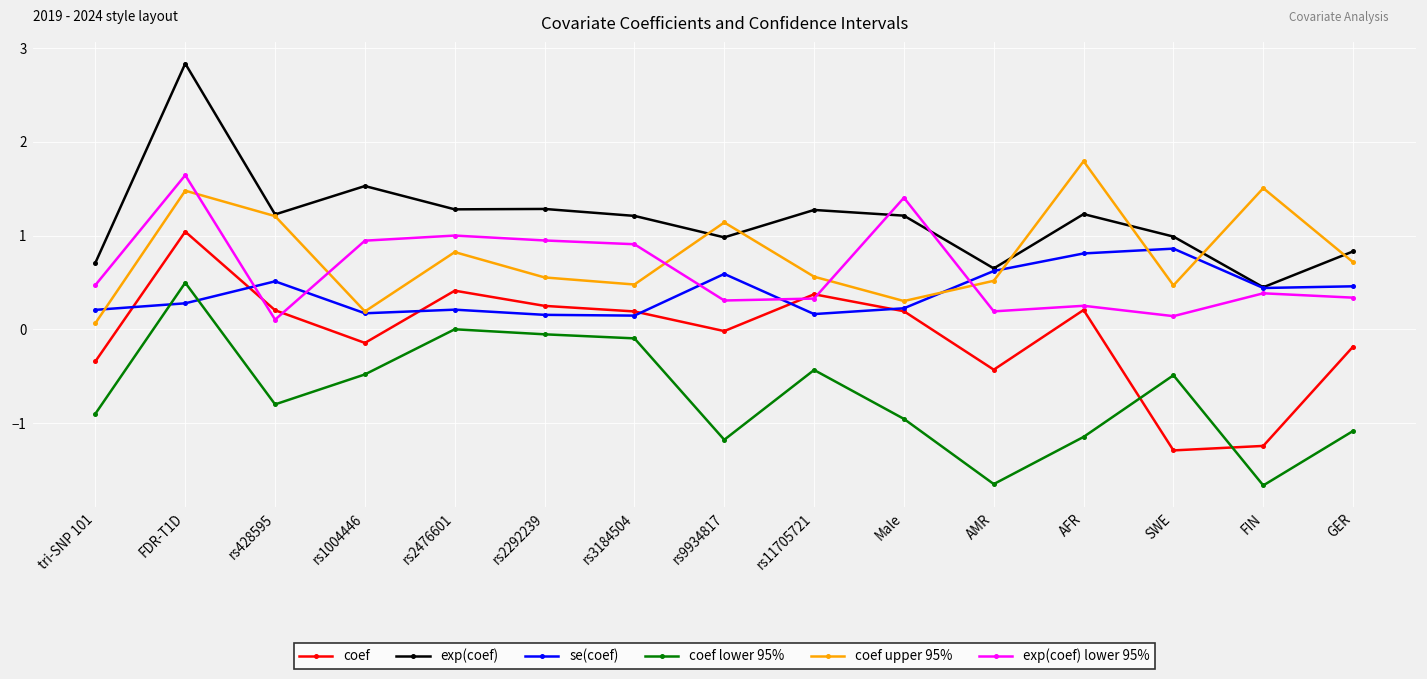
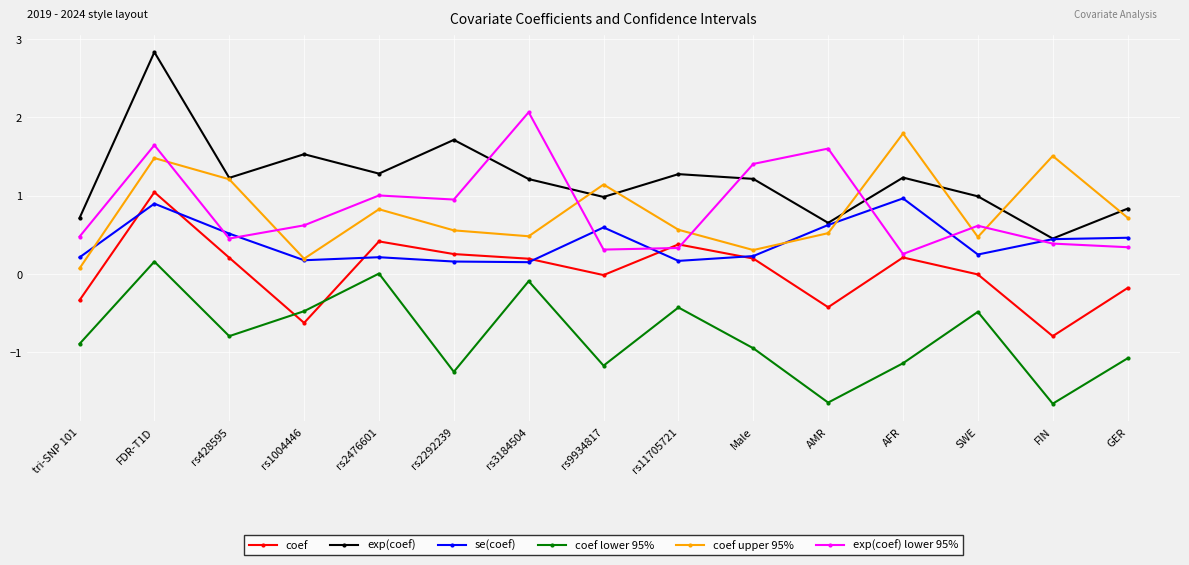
  {
    "coef": {
      "tri-SNP 101": -0.3,
      "FDR-T1D": 1.0,
      "rs428595": 0.2,
-     "rs1004446": -0.1,
+     "rs1004446": -0.6,
      "rs2476601": 0.4,
      "rs2292239": 0.3,
      "rs3184504": 0.2,
      "rs9934817": 0.0,
      "rs11705721": 0.4,
      "AMR": -0.4,
      "AFR": 0.2,
-     "SWE": -1.3,
-     "FIN": -1.2,
+     "SWE": 0.0,
+     "FIN": -0.8,
      "GER": -0.2
    },
    "exp(coef)": {
      "tri-SNP 101": 0.7,
      "FDR-T1D": 2.8,
      "rs1004446": 1.5,
      "rs2476601": 1.3,
-     "rs2292239": 1.3,
+     "rs2292239": 1.7,
      "rs3184504": 1.2,
      "rs9934817": 1.0,
      "rs11705721": 1.3,
      "Male": 1.2,
      "AFR": 1.2,
      "SWE": 1.0,
      "GER": 0.8
    },
    "se(coef)": {
      "tri-SNP 101": 0.2,
-     "FDR-T1D": 0.3,
+     "FDR-T1D": 0.9,
      "rs428595": 0.5,
      "rs2476601": 0.2,
      "rs2292239": 0.2,
      "rs3184504": 0.1,
      "rs9934817": 0.6,
      "rs11705721": 0.2,
-     "AFR": 0.8,
-     "SWE": 0.9,
+     "AFR": 1.0,
+     "SWE": 0.2,
      "GER": 0.5
    },
    "coef lower 95%": {
      "tri-SNP 101": -0.9,
-     "FDR-T1D": 0.5,
+     "FDR-T1D": 0.2,
      "rs428595": -0.8,
      "rs1004446": -0.5,
      "rs2476601": 0.0,
-     "rs2292239": -0.1,
+     "rs2292239": -1.3,
      "rs3184504": -0.1,
      "rs9934817": -1.2,
      "rs11705721": -0.4,
      "Male": -1.0,
      "AMR": -1.7,
      "AFR": -1.1,
      "SWE": -0.5,
      "FIN": -1.7,
      "GER": -1.1
    },
    "coef upper 95%": {
      "tri-SNP 101": 0.1,
      "FDR-T1D": 1.5,
      "rs2476601": 0.8,
      "rs2292239": 0.6,
      "rs3184504": 0.5,
      "rs9934817": 1.1,
      "rs11705721": 0.6,
      "Male": 0.3,
      "AMR": 0.5,
      "AFR": 1.8,
      "SWE": 0.5,
      "FIN": 1.5,
      "GER": 0.7
    },
    "exp(coef) lower 95%": {
      "tri-SNP 101": 0.5,
      "FDR-T1D": 1.6,
-     "rs428595": 0.1,
-     "rs1004446": 0.9,
+     "rs428595": 0.4,
+     "rs1004446": 0.6,
      "rs2476601": 1.0,
      "rs2292239": 0.9,
-     "rs3184504": 0.9,
+     "rs3184504": 2.1,
      "rs9934817": 0.3,
      "rs11705721": 0.3,
      "Male": 1.4,
-     "AMR": 0.2,
+     "AMR": 1.6,
      "AFR": 0.3,
-     "SWE": 0.1,
+     "SWE": 0.6,
      "FIN": 0.4,
      "GER": 0.3
    }
  }
